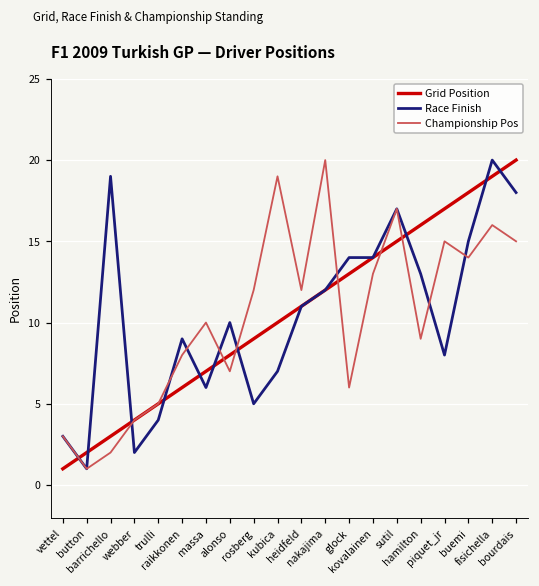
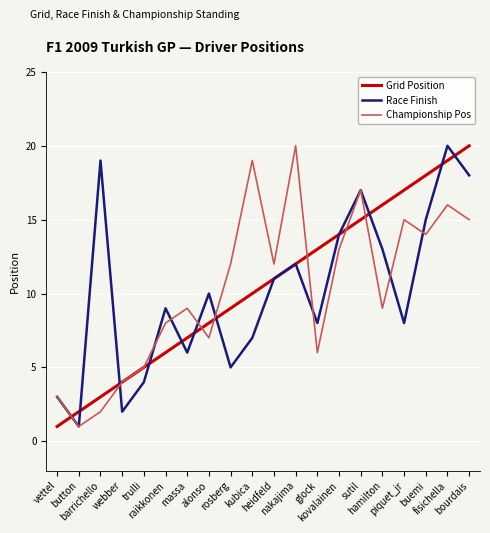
  {
    "Grid Position": {
      "vettel": 1,
      "button": 2,
      "barrichello": 3,
      "raikkonen": 6,
      "massa": 7,
      "alonso": 8,
      "rosberg": 9,
      "kubica": 10,
      "glock": 13,
      "sutil": 15,
      "hamilton": 16,
      "piquet_jr": 17,
      "buemi": 18,
      "fisichella": 19,
      "bourdais": 20
    },
    "Race Finish": {
      "barrichello": 19,
      "webber": 2,
      "trulli": 4,
      "raikkonen": 9,
      "massa": 6,
      "alonso": 10,
      "rosberg": 5,
      "kubica": 7,
-     "glock": 14,
+     "glock": 8,
      "hamilton": 13,
      "piquet_jr": 8,
      "buemi": 15,
      "fisichella": 20,
      "bourdais": 18
    },
    "Championship Pos": {
      "barrichello": 2,
      "raikkonen": 8,
-     "massa": 10,
+     "massa": 9,
      "alonso": 7,
      "rosberg": 12,
      "kubica": 19,
      "heidfeld": 12,
      "nakajima": 20,
      "glock": 6,
      "kovalainen": 13,
      "hamilton": 9,
      "piquet_jr": 15,
      "buemi": 14,
      "fisichella": 16,
      "bourdais": 15
    }
  }
